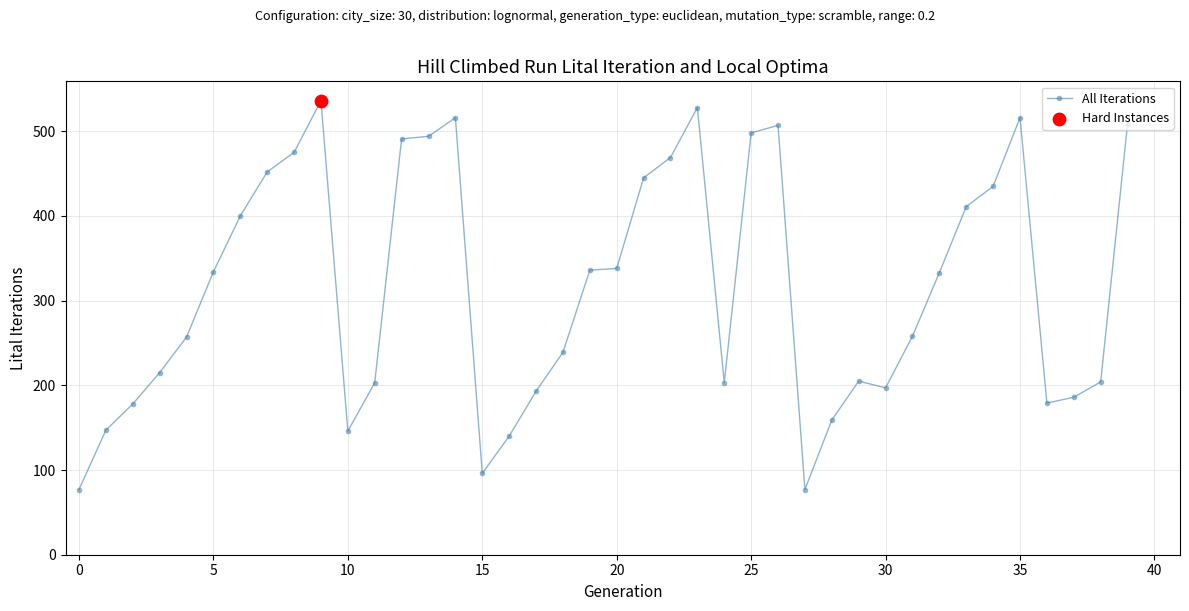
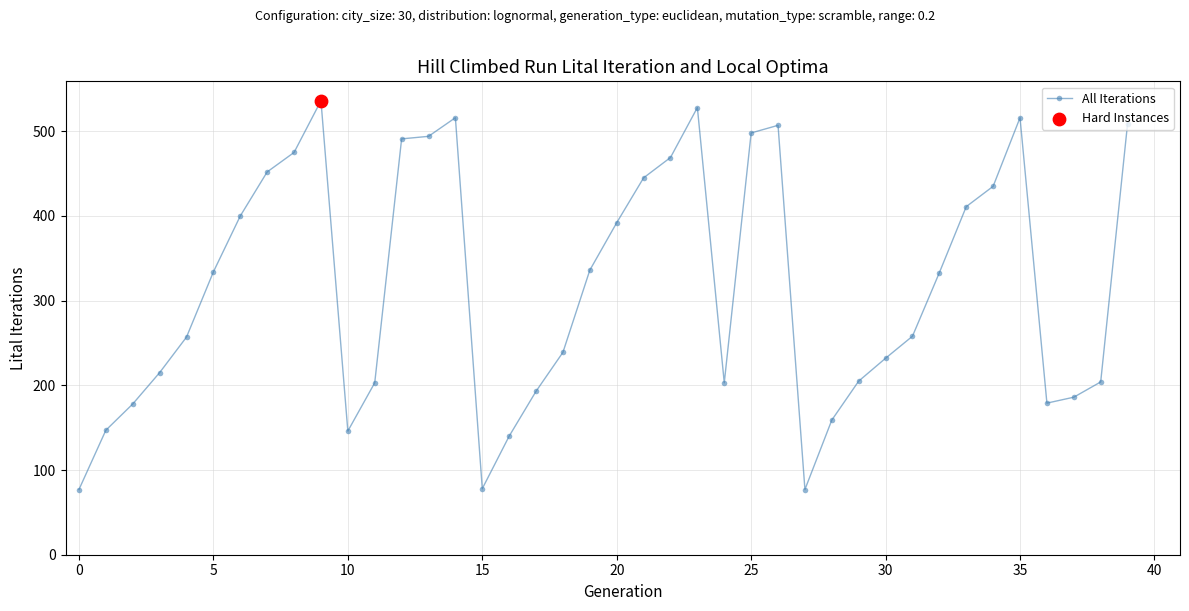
  {
    "All Iterations": {
      "0": 80,
      "5": 330,
      "10": 150,
-     "15": 100,
-     "20": 340,
+     "15": 80,
+     "20": 390,
      "25": 500,
-     "30": 200,
+     "30": 230,
      "35": 520
    }
  }
